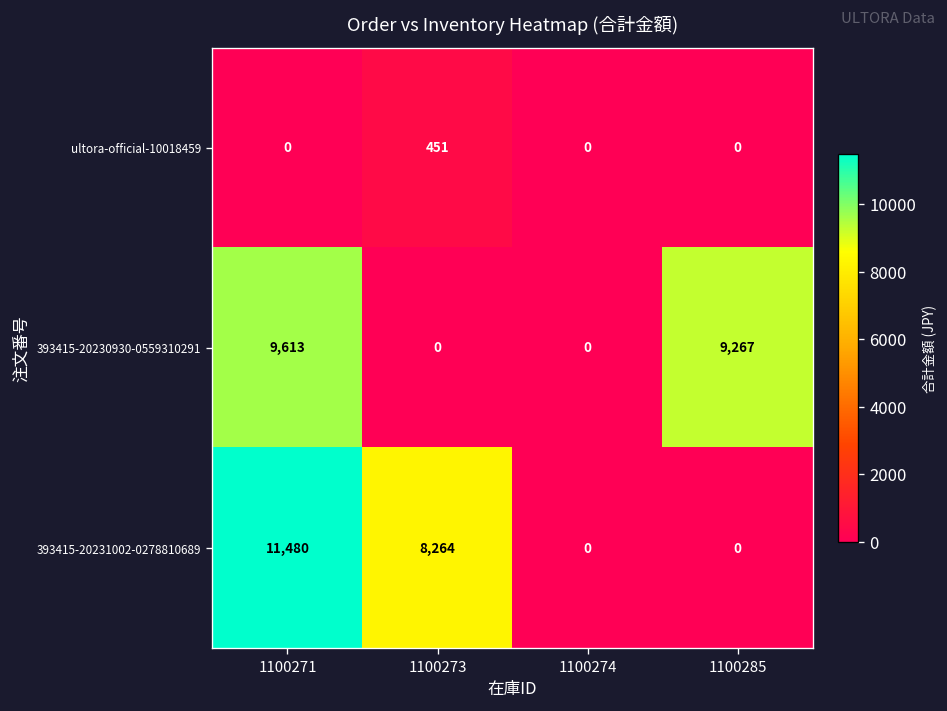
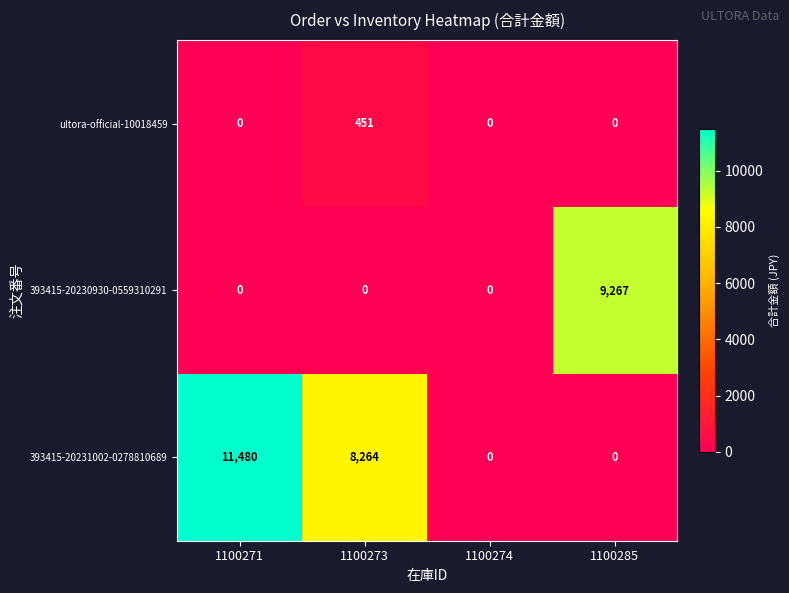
  {
    "ultora-official-10018459": {
      "1100271": "0",
      "1100273": "451",
      "1100274": "0",
      "1100285": "0"
    },
    "393415-20230930-0559310291": {
-     "1100271": "9,613",
+     "1100271": "0",
      "1100273": "0",
      "1100274": "0",
      "1100285": "9,267"
    },
    "393415-20231002-0278810689": {
      "1100271": "11,480",
      "1100273": "8,264",
      "1100274": "0",
      "1100285": "0"
    }
  }
